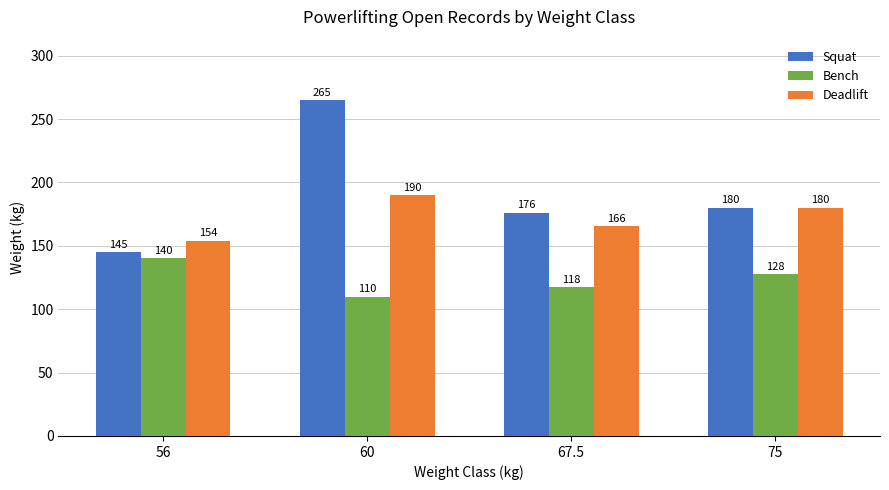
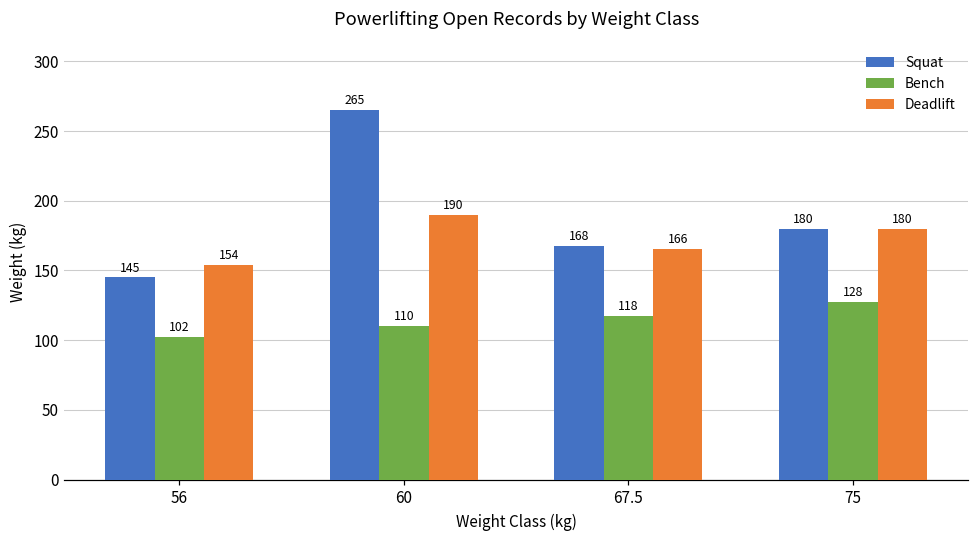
  {
    "Squat": {
      "56": 145,
      "60": 265,
-     "67.5": 176,
+     "67.5": 168,
      "75": 180
    },
    "Bench": {
-     "56": 140,
+     "56": 102,
      "60": 110,
      "67.5": 118,
      "75": 128
    },
    "Deadlift": {
      "56": 154,
      "60": 190,
      "67.5": 166,
      "75": 180
    }
  }
